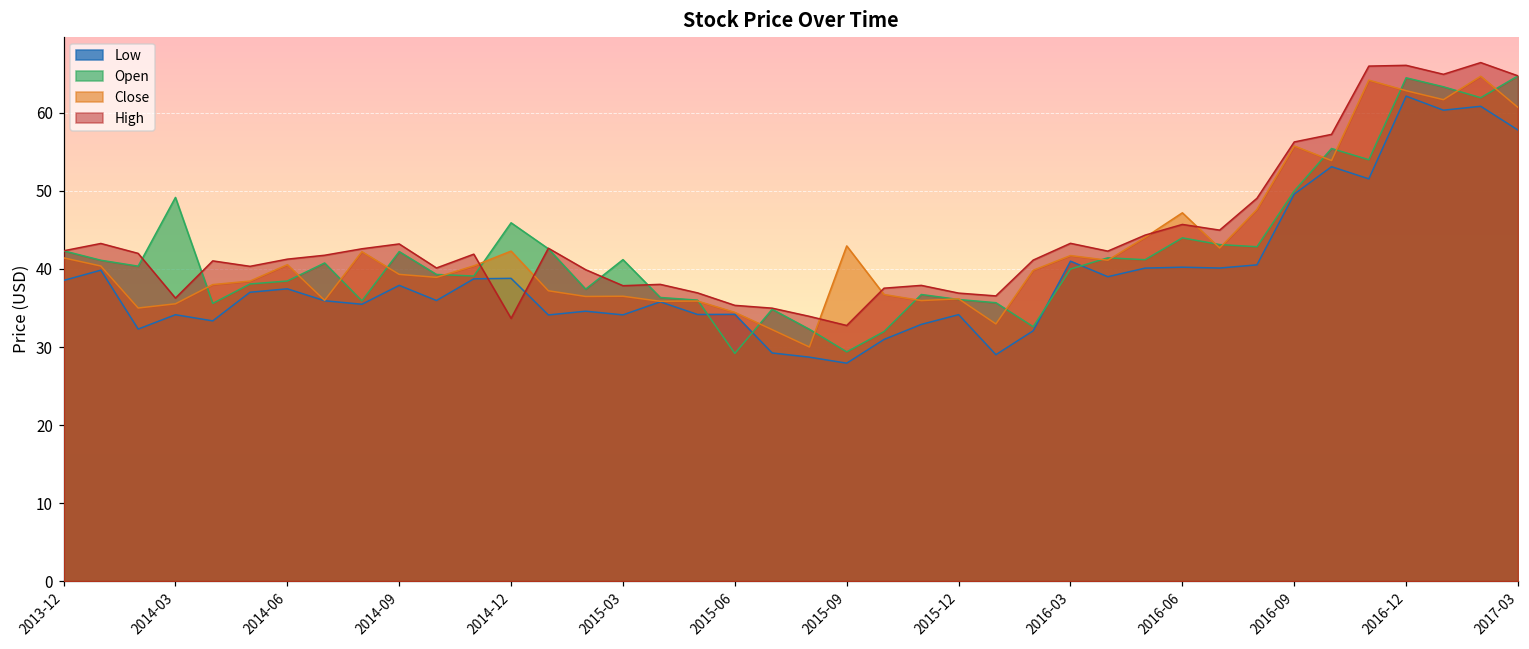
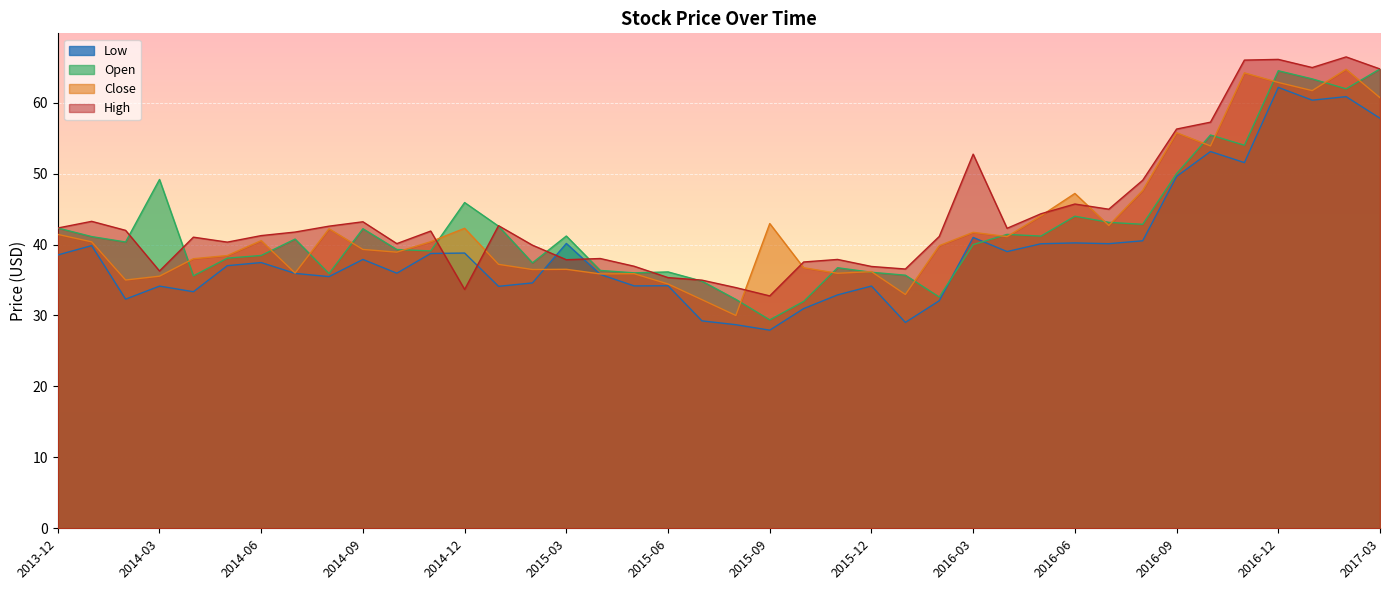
  {
    "Low": {
      "2013-12": 39,
      "2014-03": 34,
      "2014-06": 37,
      "2014-09": 38,
      "2014-12": 39,
-     "2015-03": 34,
+     "2015-03": 40,
      "2015-09": 28,
      "2015-12": 34,
      "2016-03": 41,
      "2016-06": 40,
      "2016-09": 50,
      "2016-12": 62,
      "2017-03": 58
    },
    "Open": {
      "2014-03": 49,
      "2014-06": 38,
      "2014-09": 42,
      "2014-12": 46,
      "2015-03": 41,
-     "2015-06": 29,
+     "2015-06": 36,
      "2015-09": 29,
      "2016-03": 40,
      "2016-06": 44,
      "2016-09": 50,
      "2016-12": 65
    },
    "Close": {
      "2013-12": 41,
      "2014-03": 36,
      "2014-06": 41,
      "2014-09": 39,
      "2014-12": 42,
      "2015-03": 37,
      "2015-09": 43,
      "2016-03": 42,
      "2016-06": 47,
      "2016-09": 56,
      "2016-12": 63,
      "2017-03": 61
    },
    "High": {
      "2014-03": 36,
      "2014-06": 41,
      "2014-09": 43,
      "2014-12": 34,
      "2015-03": 38,
      "2015-06": 35,
      "2015-09": 33,
      "2015-12": 37,
-     "2016-03": 43,
+     "2016-03": 53,
      "2016-06": 46,
      "2016-09": 56,
      "2016-12": 66
    }
  }
